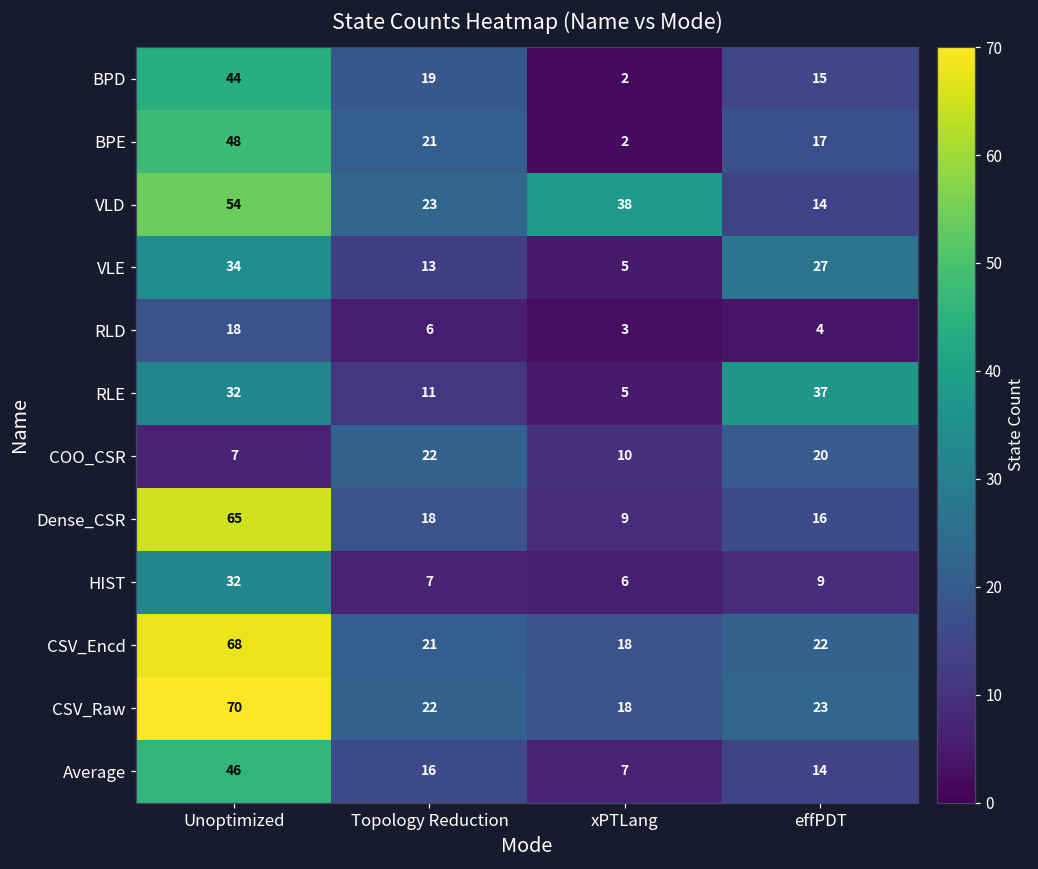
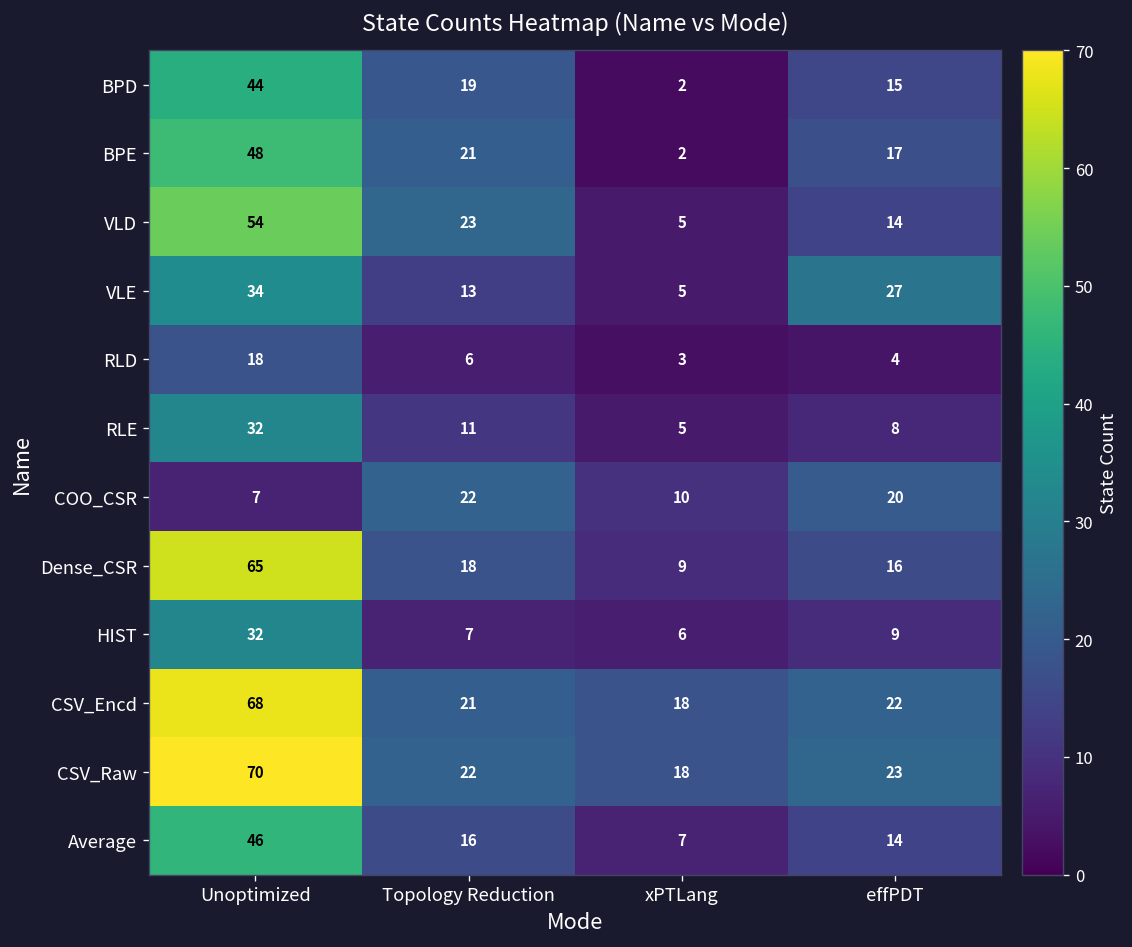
  {
    "BPD": {
      "Unoptimized": 44,
      "Topology Reduction": 19,
      "xPTLang": 2,
      "effPDT": 15
    },
    "BPE": {
      "Unoptimized": 48,
      "Topology Reduction": 21,
      "xPTLang": 2,
      "effPDT": 17
    },
    "VLD": {
      "Unoptimized": 54,
      "Topology Reduction": 23,
-     "xPTLang": 38,
+     "xPTLang": 5,
      "effPDT": 14
    },
    "VLE": {
      "Unoptimized": 34,
      "Topology Reduction": 13,
      "xPTLang": 5,
      "effPDT": 27
    },
    "RLD": {
      "Unoptimized": 18,
      "Topology Reduction": 6,
      "xPTLang": 3,
      "effPDT": 4
    },
    "RLE": {
      "Unoptimized": 32,
      "Topology Reduction": 11,
      "xPTLang": 5,
-     "effPDT": 37
+     "effPDT": 8
    },
    "COO_CSR": {
      "Unoptimized": 7,
      "Topology Reduction": 22,
      "xPTLang": 10,
      "effPDT": 20
    },
    "Dense_CSR": {
      "Unoptimized": 65,
      "Topology Reduction": 18,
      "xPTLang": 9,
      "effPDT": 16
    },
    "HIST": {
      "Unoptimized": 32,
      "Topology Reduction": 7,
      "xPTLang": 6,
      "effPDT": 9
    },
    "CSV_Encd": {
      "Unoptimized": 68,
      "Topology Reduction": 21,
      "xPTLang": 18,
      "effPDT": 22
    },
    "CSV_Raw": {
      "Unoptimized": 70,
      "Topology Reduction": 22,
      "xPTLang": 18,
      "effPDT": 23
    },
    "Average": {
      "Unoptimized": 46,
      "Topology Reduction": 16,
      "xPTLang": 7,
      "effPDT": 14
    }
  }
